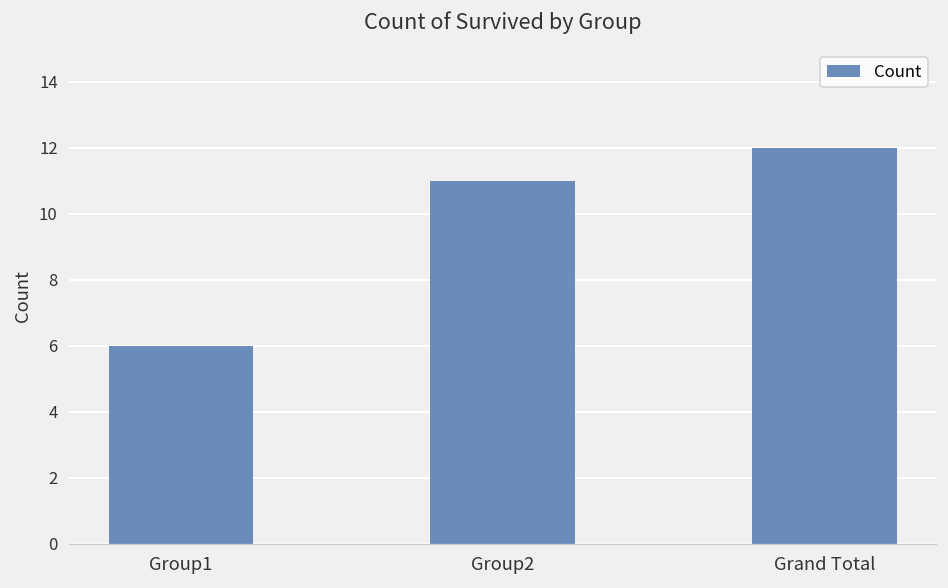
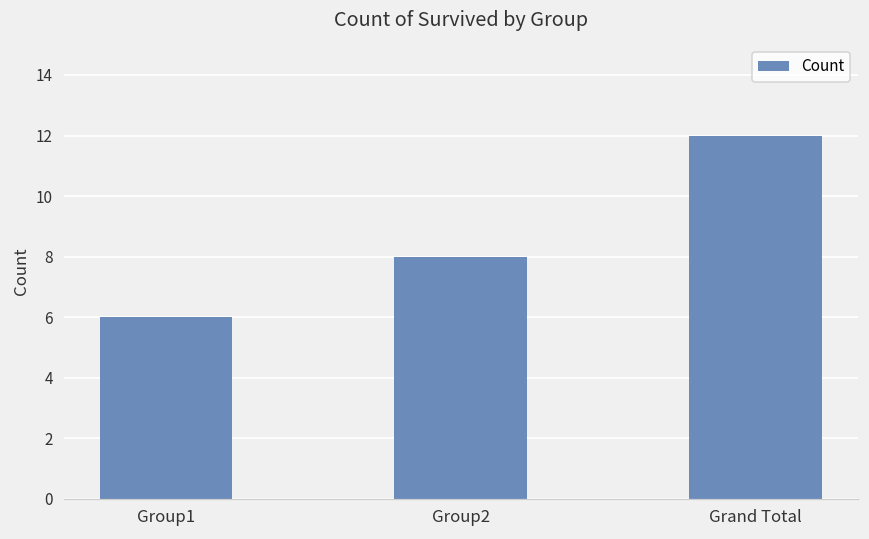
  {
    "Group1": 6,
-   "Group2": 11,
+   "Group2": 8,
    "Grand Total": 12
  }
